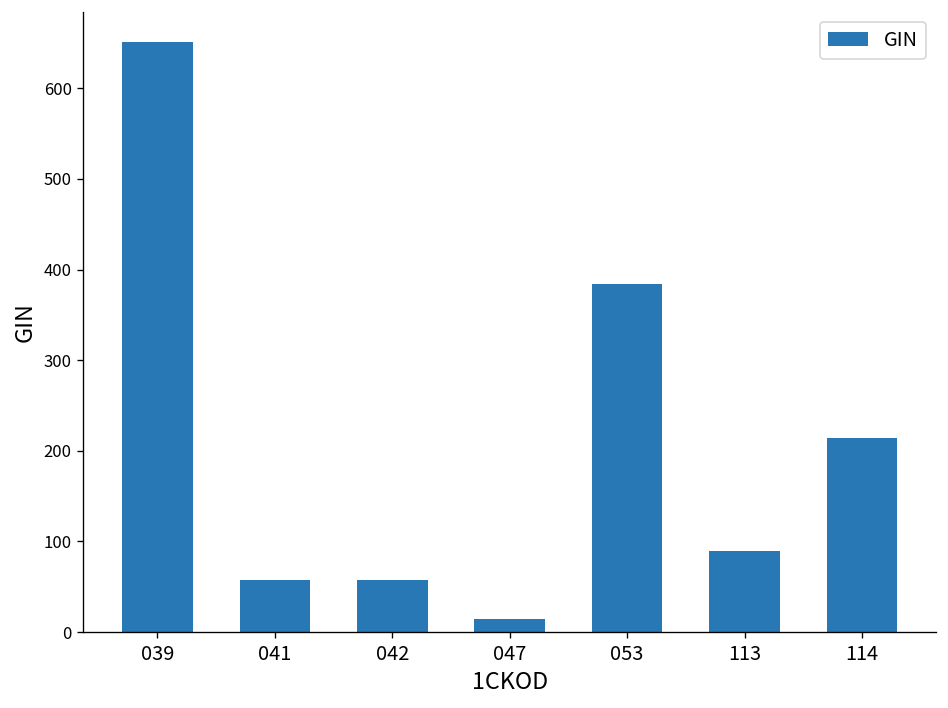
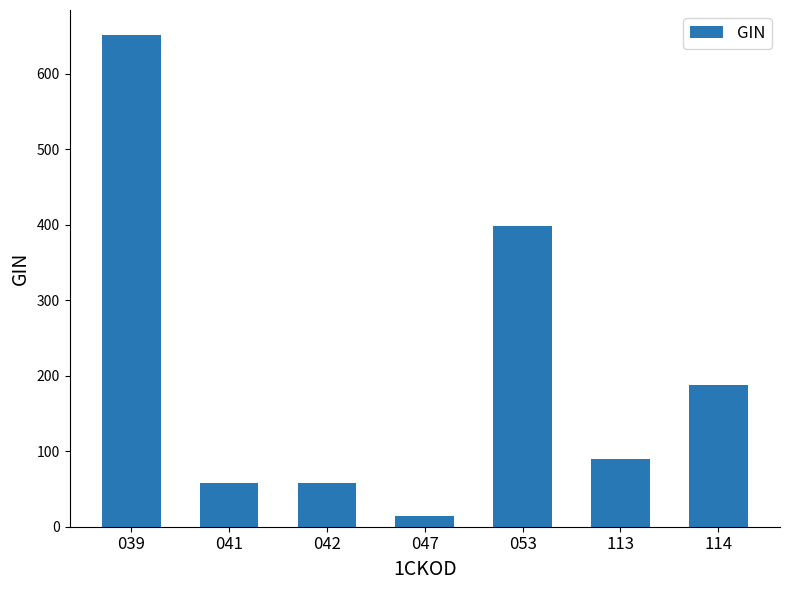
  {
    "039": 650,
    "041": 60,
    "042": 60,
    "047": 10,
-   "053": 380,
+   "053": 400,
    "113": 90,
-   "114": 210
+   "114": 190
  }
